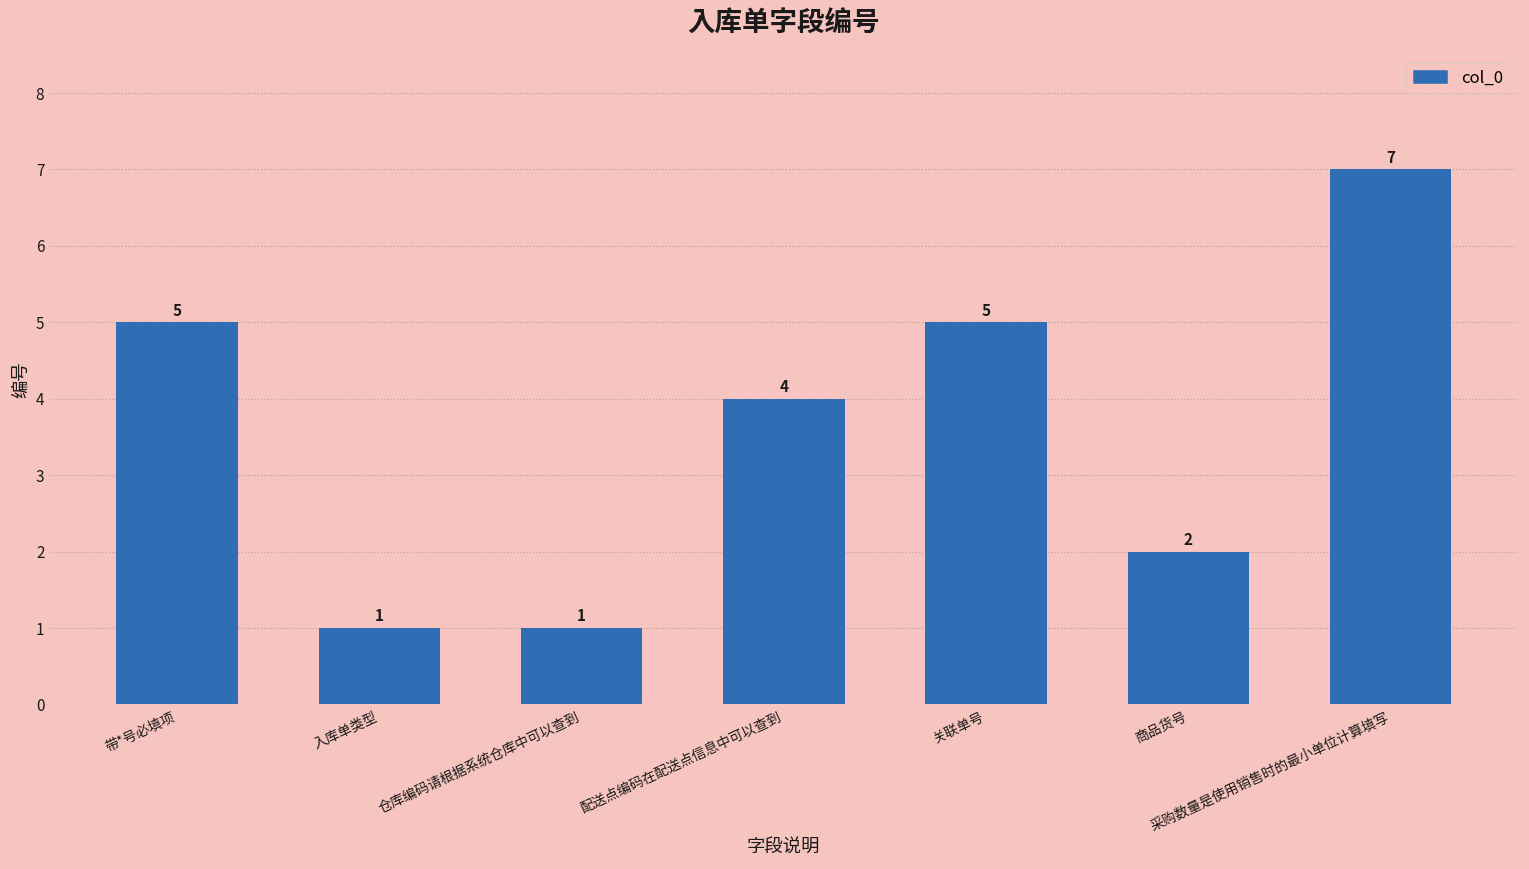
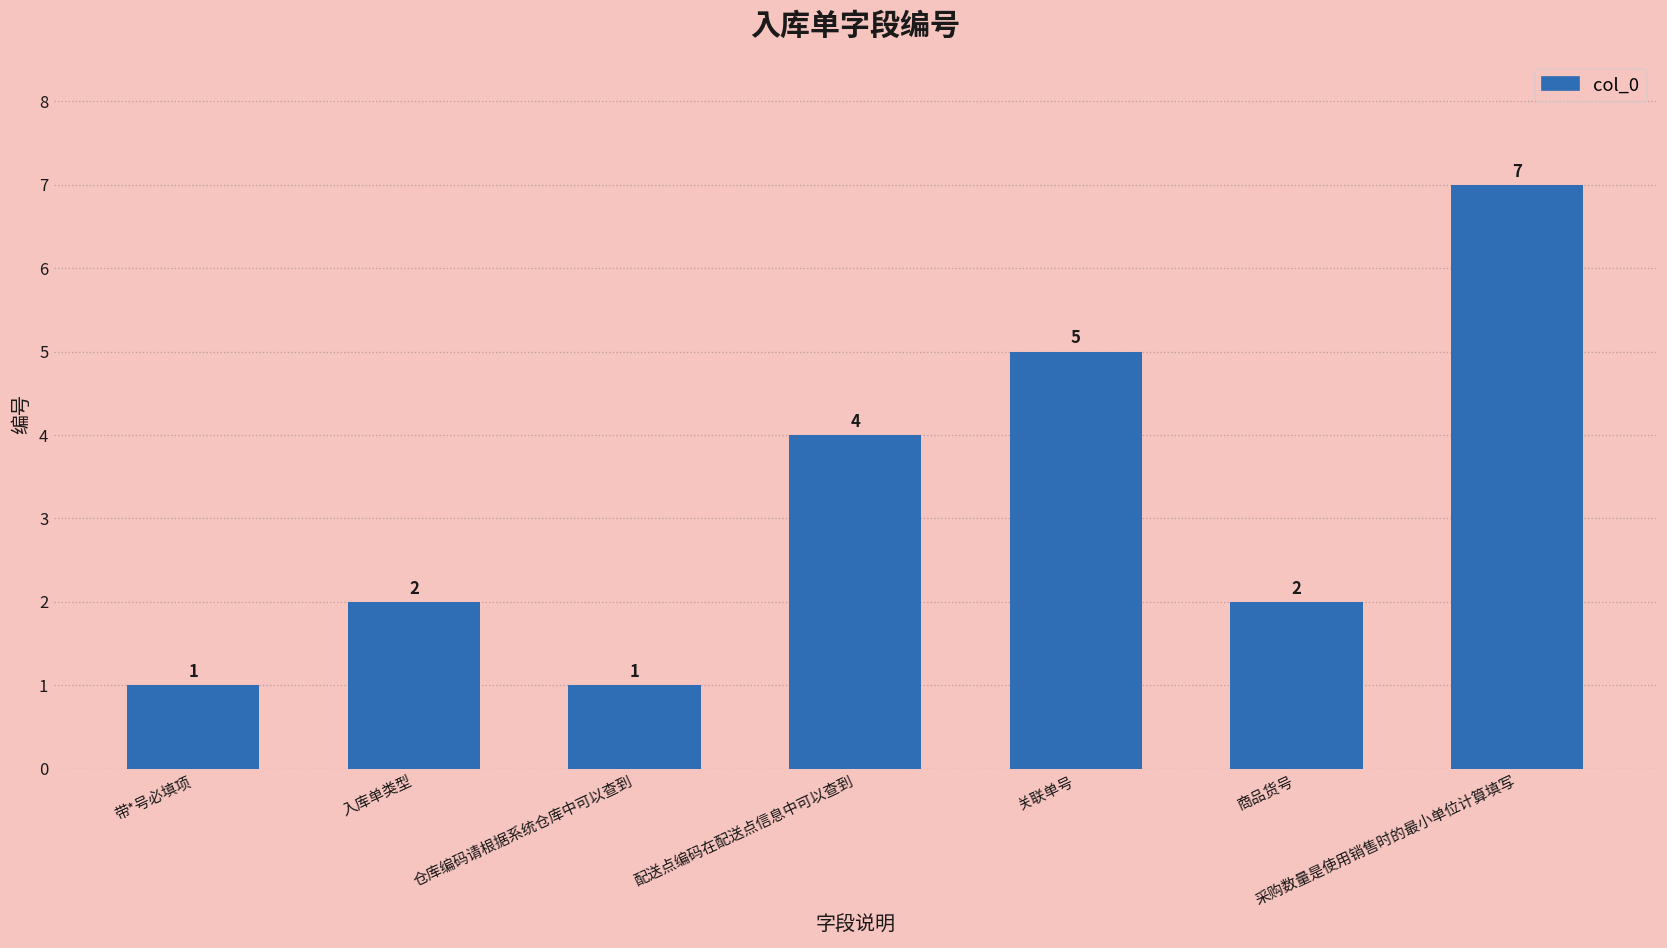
  {
-   "带*号必填项": 5,
-   "入库单类型": 1,
+   "带*号必填项": 1,
+   "入库单类型": 2,
    "仓库编码请根据系统仓库中可以查到": 1,
    "配送点编码在配送点信息中可以查到": 4,
    "关联单号": 5,
    "商品货号": 2,
    "采购数量是使用销售时的最小单位计算填写": 7
  }
